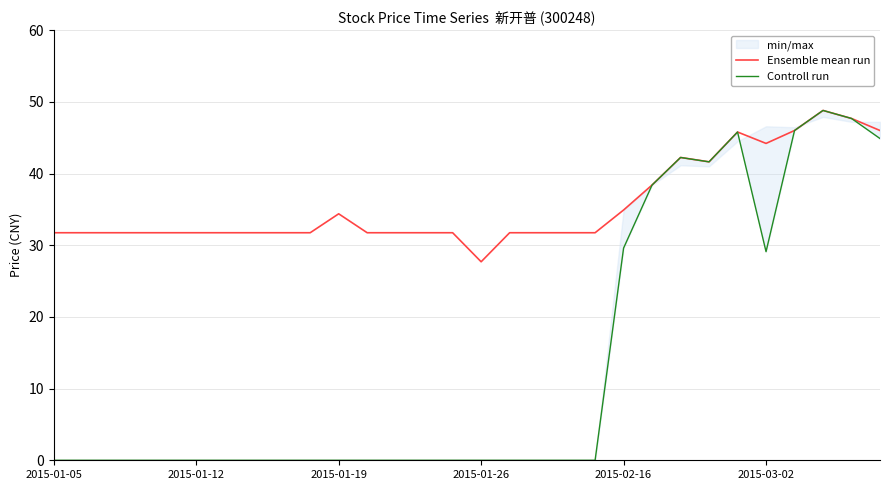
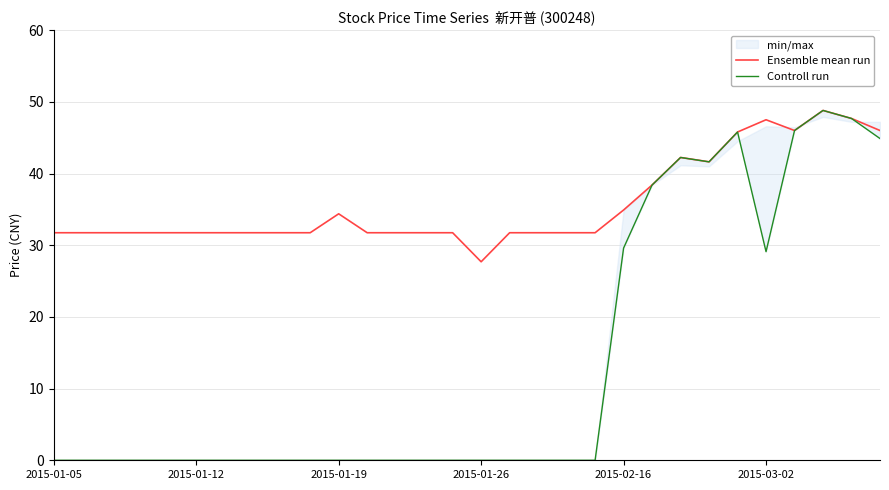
  {
    "Ensemble mean run": {
      "2015-01-05": 32,
      "2015-01-12": 32,
      "2015-01-19": 34,
      "2015-01-26": 28,
-     "2015-03-02": 44
+     "2015-03-02": 48
    },
    "Controll run": {
      "2015-02-16": 30,
      "2015-03-02": 29
    }
  }
